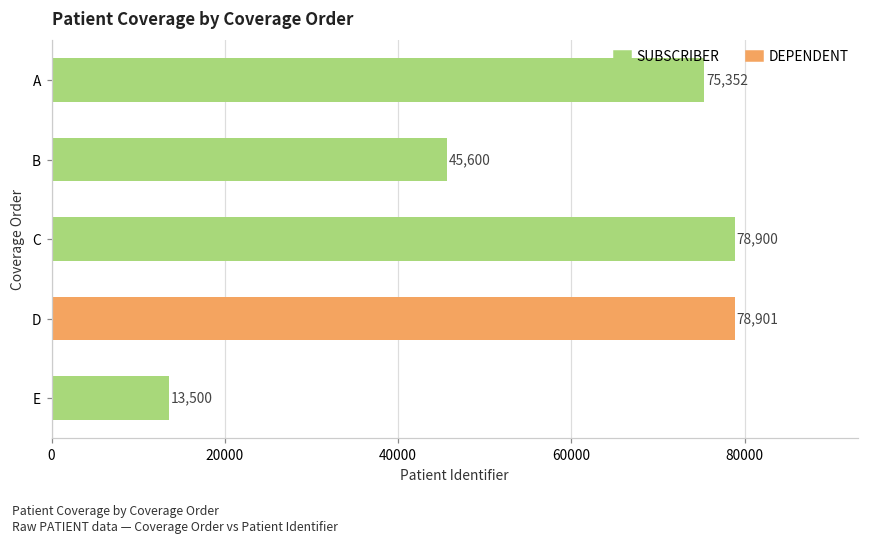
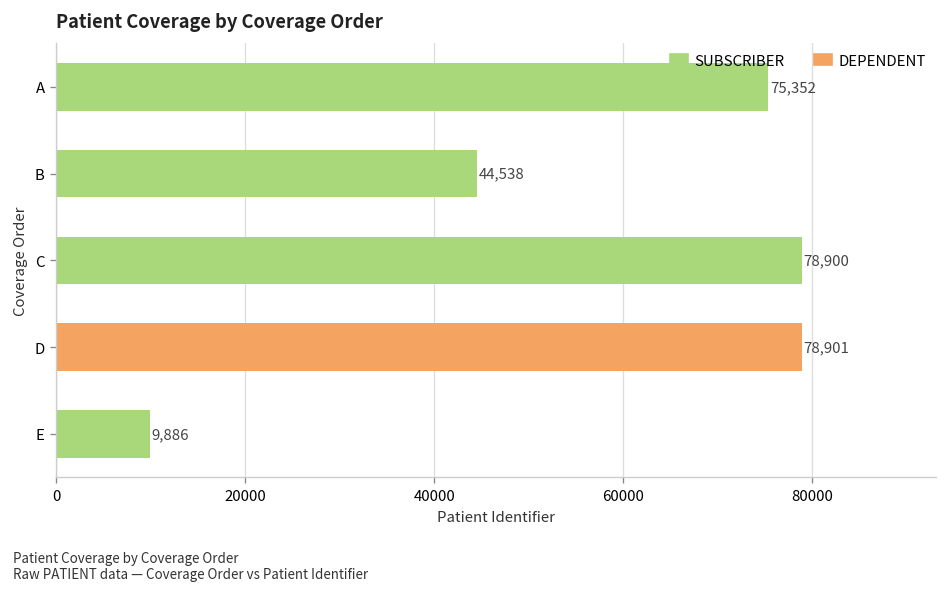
  {
    "A": "75,352",
-   "B": "45,600",
+   "B": "44,538",
    "C": "78,900",
    "D": "78,901",
-   "E": "13,500"
+   "E": "9,886"
  }
